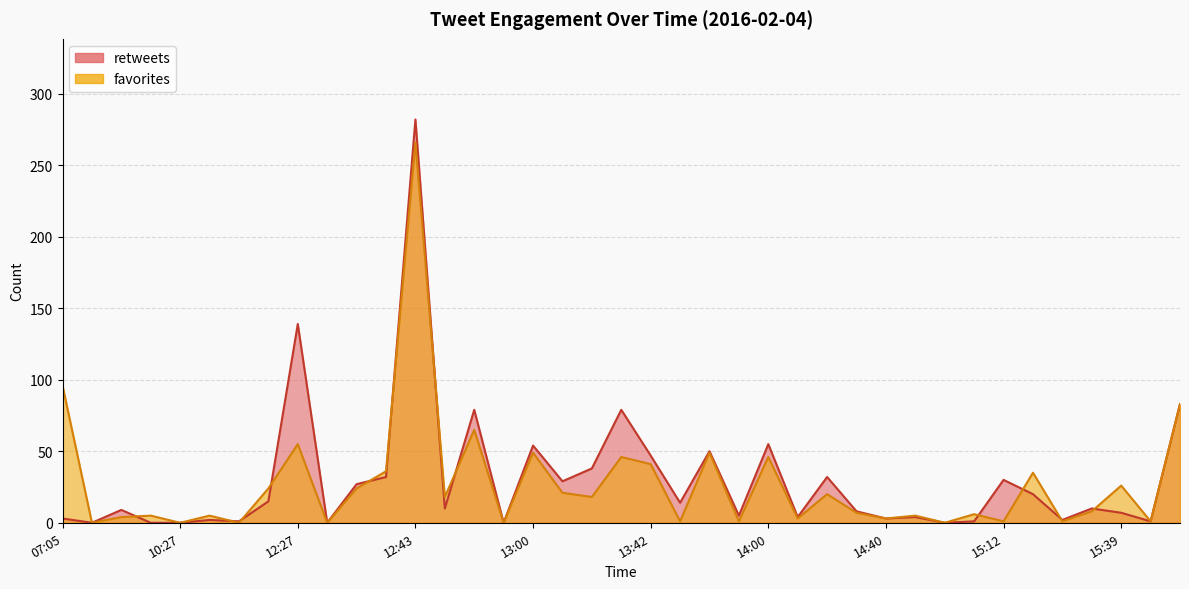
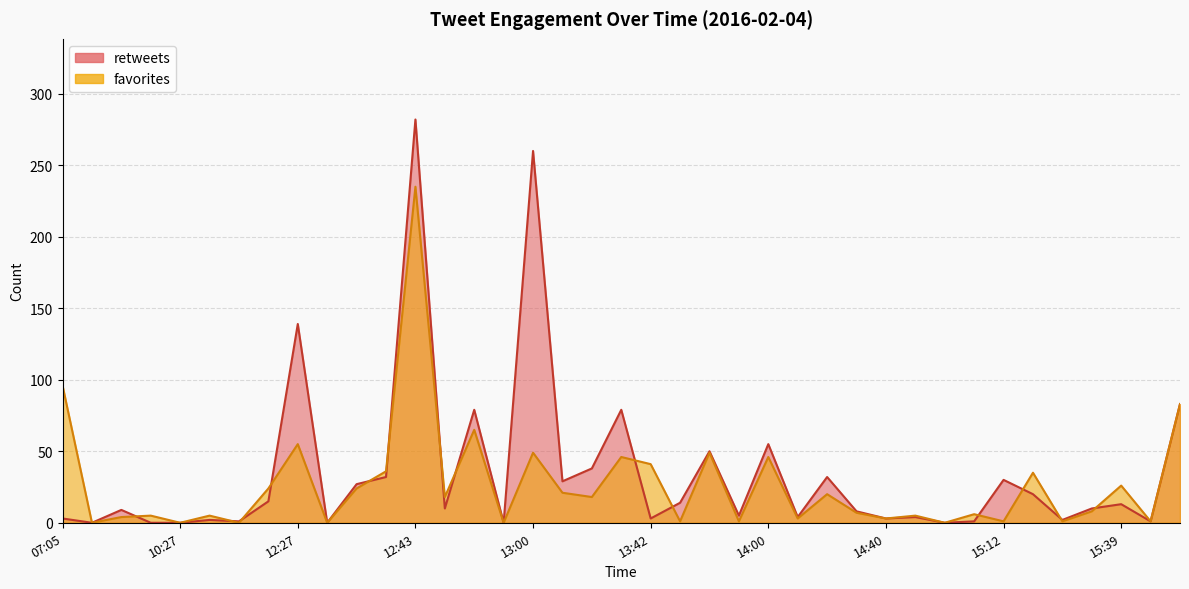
  {
    "retweets": {
      "07:05": 3,
      "12:27": 139,
      "12:43": 282,
-     "13:00": 54,
-     "13:42": 47,
+     "13:00": 260,
+     "13:42": 3,
      "15:12": 30,
-     "15:39": 7
+     "15:39": 13
    },
    "favorites": {
      "07:05": 96,
      "12:27": 55,
-     "12:43": 266,
+     "12:43": 235,
      "13:00": 49,
      "13:42": 41,
      "15:12": 1,
      "15:39": 26
    }
  }
